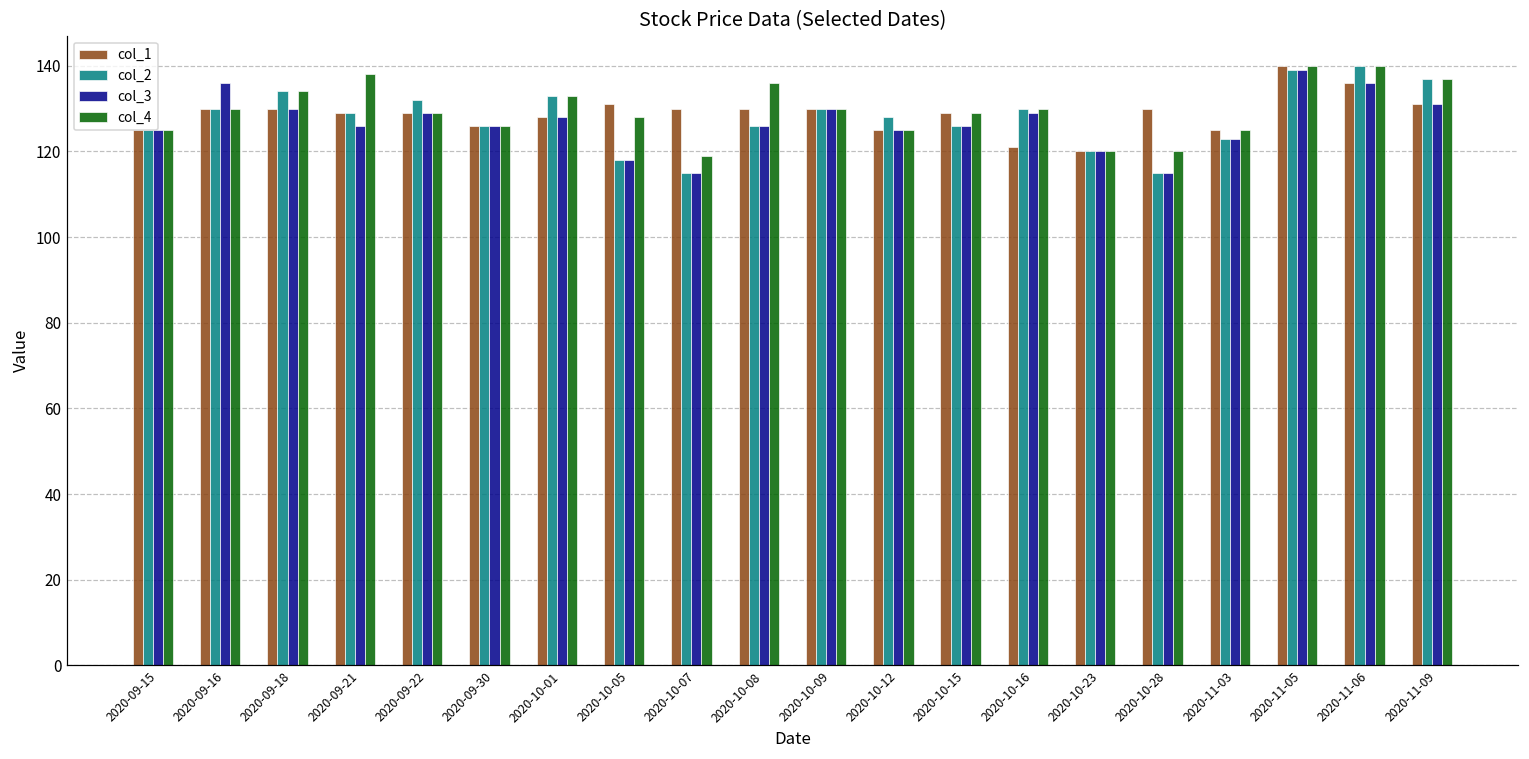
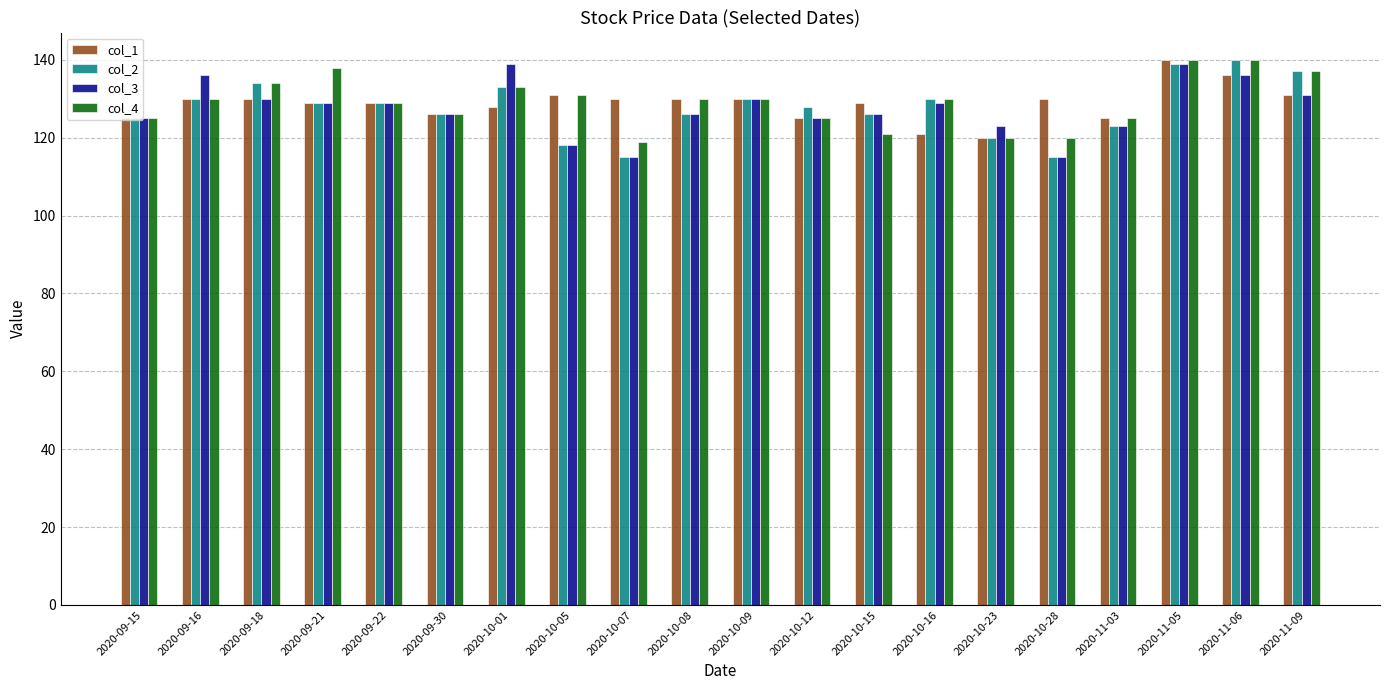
  {
    "col_1": {
      "2020-09-16": 130,
      "2020-09-18": 130,
      "2020-09-21": 129,
      "2020-09-22": 129,
      "2020-09-30": 126,
      "2020-10-01": 128,
      "2020-10-05": 131,
      "2020-10-07": 130,
      "2020-10-08": 130,
      "2020-10-09": 130,
      "2020-10-12": 125,
      "2020-10-15": 129,
      "2020-10-16": 121,
      "2020-10-23": 120,
      "2020-10-28": 130,
      "2020-11-03": 125,
      "2020-11-05": 140,
      "2020-11-06": 136,
      "2020-11-09": 131
    },
    "col_2": {
      "2020-09-16": 130,
      "2020-09-18": 134,
      "2020-09-21": 129,
-     "2020-09-22": 132,
+     "2020-09-22": 129,
      "2020-09-30": 126,
      "2020-10-01": 133,
      "2020-10-05": 118,
      "2020-10-07": 115,
      "2020-10-08": 126,
      "2020-10-09": 130,
      "2020-10-12": 128,
      "2020-10-15": 126,
      "2020-10-16": 130,
      "2020-10-23": 120,
      "2020-10-28": 115,
      "2020-11-03": 123,
      "2020-11-05": 139,
      "2020-11-06": 140,
      "2020-11-09": 137
    },
    "col_3": {
      "2020-09-15": 125,
      "2020-09-16": 136,
      "2020-09-18": 130,
-     "2020-09-21": 126,
+     "2020-09-21": 129,
      "2020-09-22": 129,
      "2020-09-30": 126,
-     "2020-10-01": 128,
+     "2020-10-01": 139,
      "2020-10-05": 118,
      "2020-10-07": 115,
      "2020-10-08": 126,
      "2020-10-09": 130,
      "2020-10-12": 125,
      "2020-10-15": 126,
      "2020-10-16": 129,
-     "2020-10-23": 120,
+     "2020-10-23": 123,
      "2020-10-28": 115,
      "2020-11-03": 123,
      "2020-11-05": 139,
      "2020-11-06": 136,
      "2020-11-09": 131
    },
    "col_4": {
      "2020-09-15": 125,
      "2020-09-16": 130,
      "2020-09-18": 134,
      "2020-09-21": 138,
      "2020-09-22": 129,
      "2020-09-30": 126,
      "2020-10-01": 133,
-     "2020-10-05": 128,
+     "2020-10-05": 131,
      "2020-10-07": 119,
-     "2020-10-08": 136,
+     "2020-10-08": 130,
      "2020-10-09": 130,
      "2020-10-12": 125,
-     "2020-10-15": 129,
+     "2020-10-15": 121,
      "2020-10-16": 130,
      "2020-10-23": 120,
      "2020-10-28": 120,
      "2020-11-03": 125,
      "2020-11-05": 140,
      "2020-11-06": 140,
      "2020-11-09": 137
    }
  }
